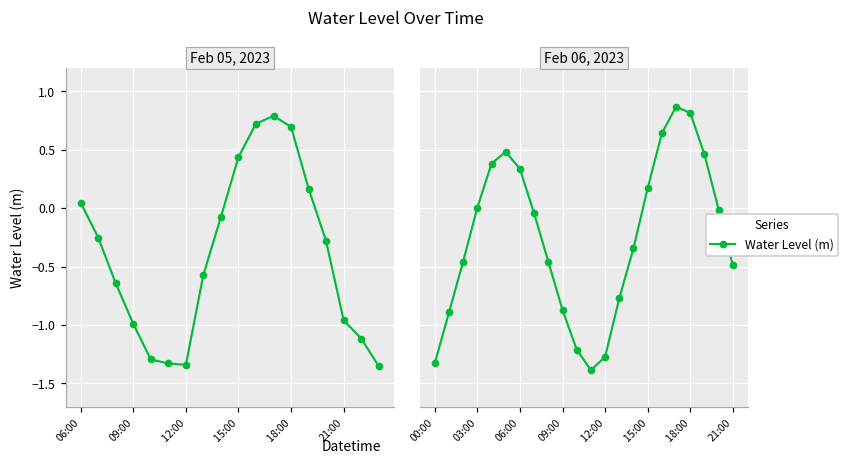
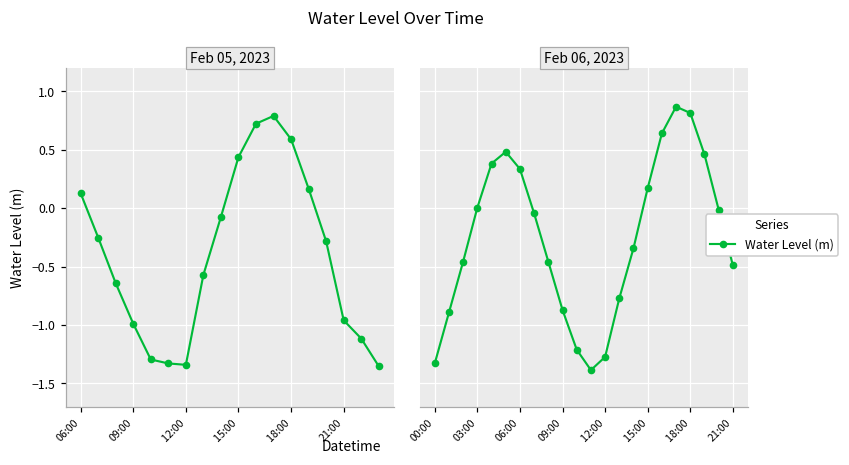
  {
    "Feb 05, 2023": {
-     "06:00": 0.05,
+     "06:00": 0.13,
      "09:00": -0.99,
      "12:00": -1.34,
      "15:00": 0.44,
-     "18:00": 0.70,
+     "18:00": 0.59,
      "21:00": -0.96
    }
  }
